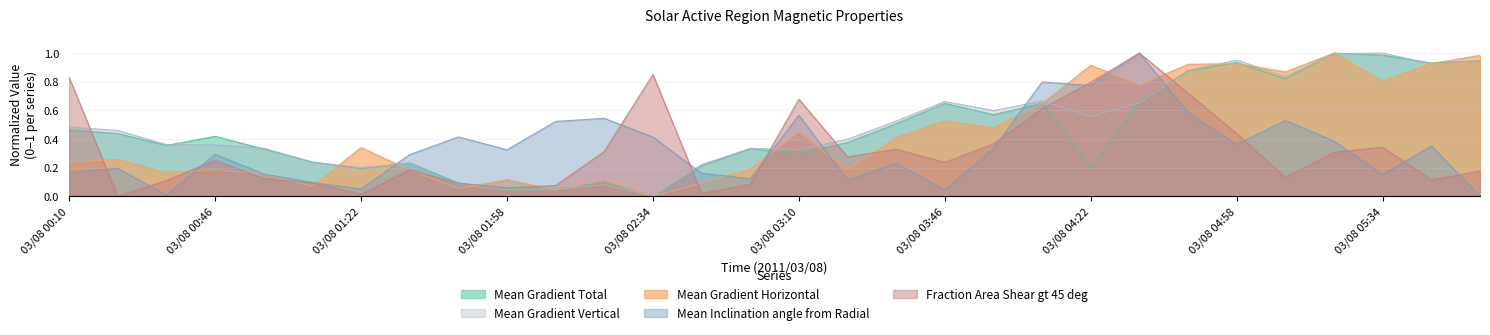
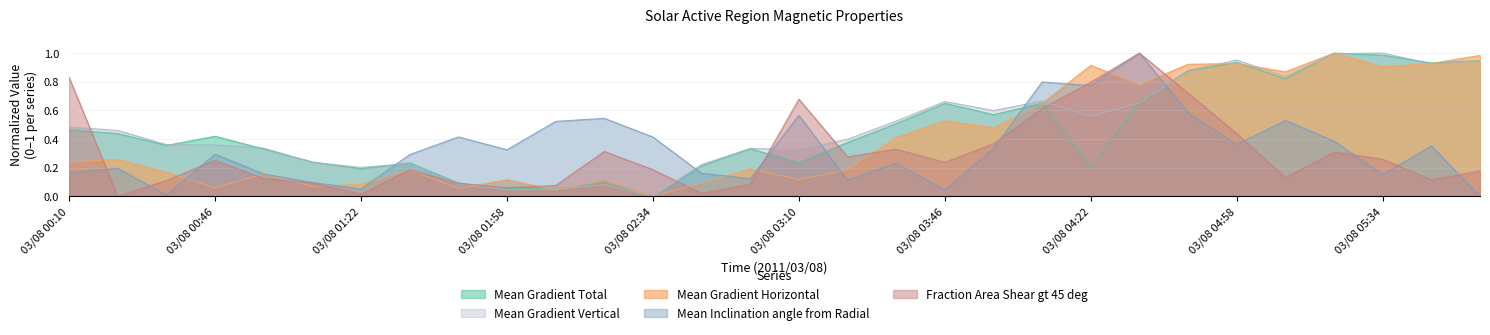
  {
    "Mean Gradient Total": {
      "03/08 00:10": 0.46,
      "03/08 00:46": 0.42,
-     "03/08 03:10": 0.30,
+     "03/08 03:10": 0.23,
      "03/08 04:22": 0.20
    },
    "Mean Gradient Horizontal": {
      "03/08 00:10": 0.24,
-     "03/08 00:46": 0.18,
-     "03/08 01:22": 0.34,
+     "03/08 00:46": 0.06,
+     "03/08 01:22": 0.08,
      "03/08 01:58": 0.12,
-     "03/08 03:10": 0.45,
+     "03/08 03:10": 0.12,
      "03/08 03:46": 0.53,
      "03/08 04:22": 0.91,
-     "03/08 05:34": 0.81
+     "03/08 05:34": 0.90
    },
    "Fraction Area Shear gt 45 deg": {
      "03/08 00:10": 0.83,
      "03/08 00:46": 0.25,
      "03/08 01:22": 0.01,
-     "03/08 02:34": 0.85,
+     "03/08 02:34": 0.19,
      "03/08 03:10": 0.68,
      "03/08 03:46": 0.24,
      "03/08 04:22": 0.80,
      "03/08 04:58": 0.44,
-     "03/08 05:34": 0.34
+     "03/08 05:34": 0.26
    }
  }
